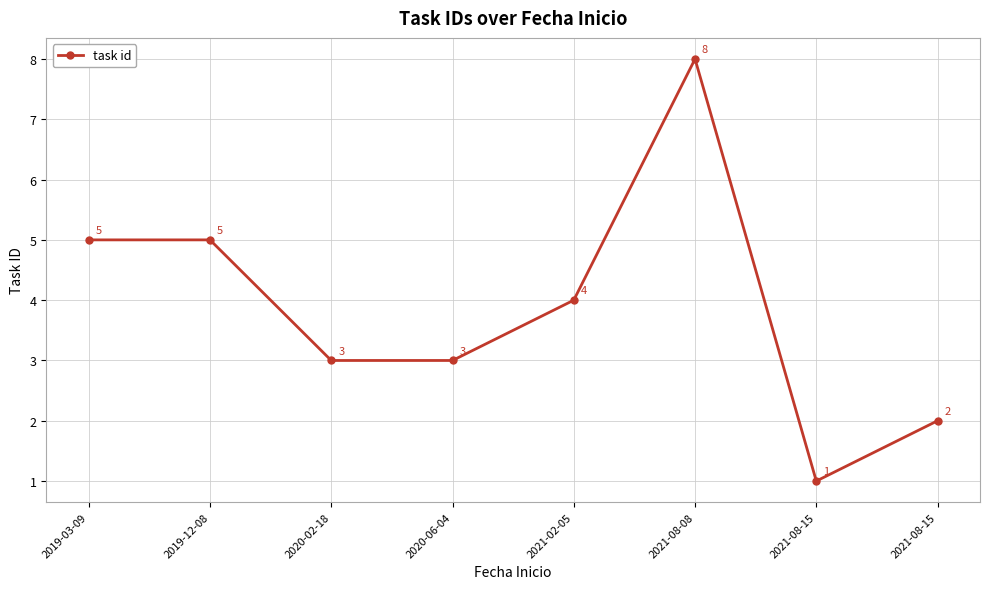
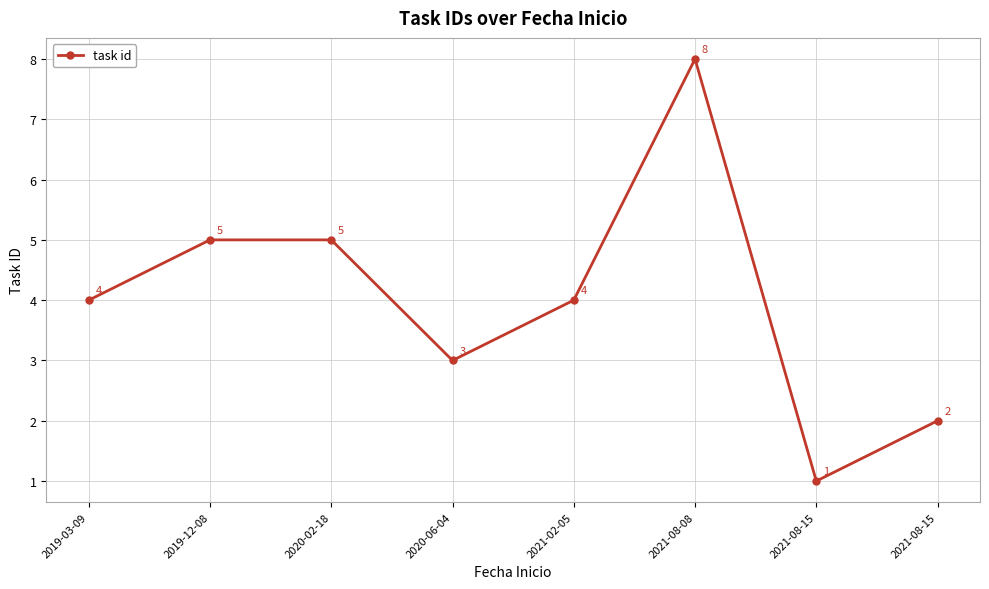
  {
-   "2019-03-09": 5,
+   "2019-03-09": 4,
    "2019-12-08": 5,
-   "2020-02-18": 3,
+   "2020-02-18": 5,
    "2020-06-04": 3,
    "2021-02-05": 4,
    "2021-08-08": 8
  }
